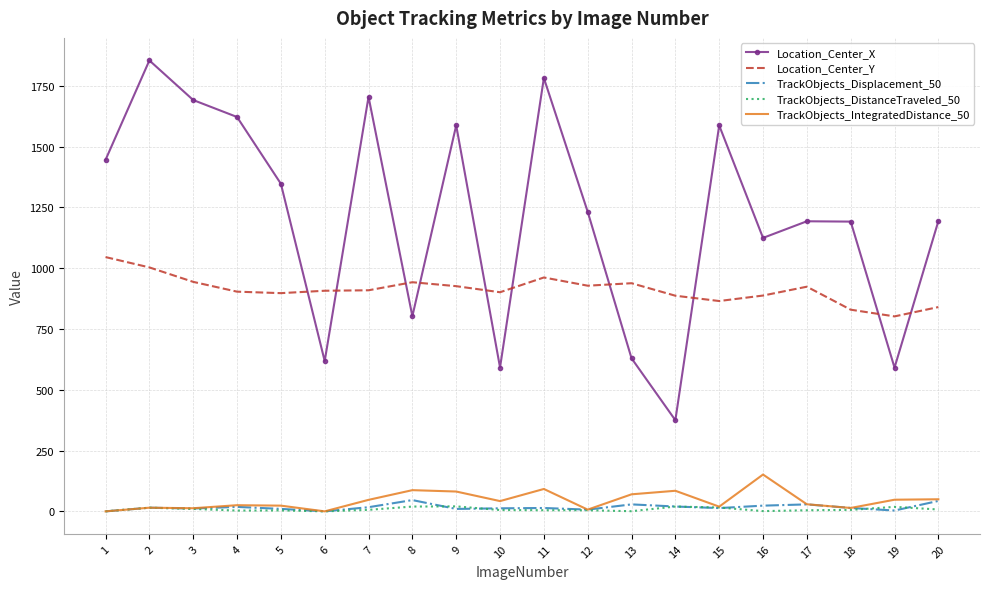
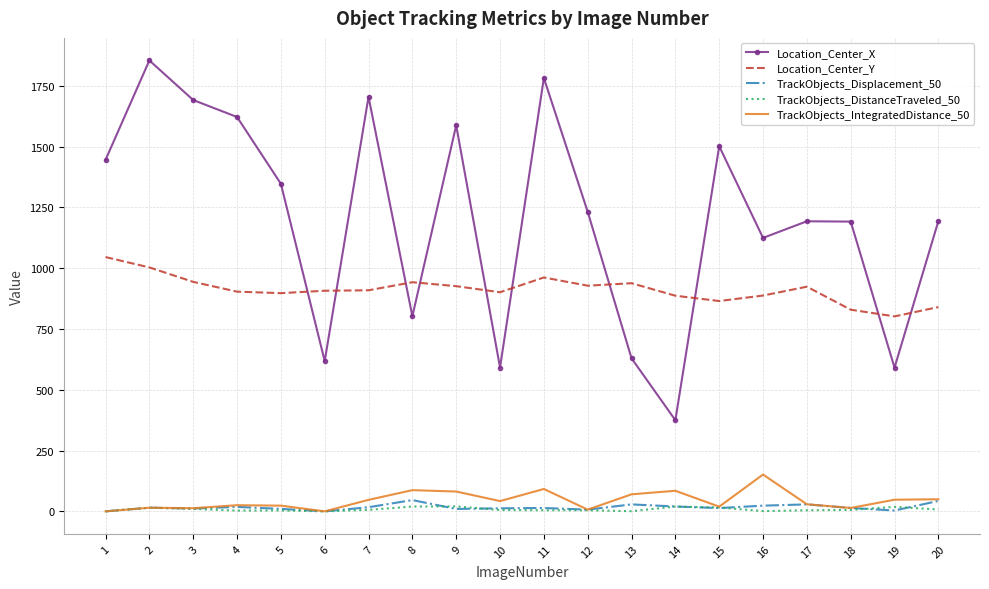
  {
    "Location_Center_X": {
      "1": 1450,
      "2": 1850,
      "3": 1690,
      "4": 1620,
      "5": 1350,
      "6": 620,
      "7": 1700,
      "8": 800,
      "9": 1590,
      "10": 590,
      "11": 1780,
      "12": 1230,
      "13": 630,
      "14": 370,
-     "15": 1590,
+     "15": 1500,
      "16": 1120,
      "17": 1190,
      "18": 1190,
      "19": 590,
      "20": 1190
    },
    "Location_Center_Y": {
      "1": 1050,
      "2": 1000,
      "3": 940,
      "4": 900,
      "5": 900,
      "6": 910,
      "7": 910,
      "8": 940,
      "9": 930,
      "10": 900,
      "11": 960,
      "12": 930,
      "13": 940,
      "14": 890,
      "15": 860,
      "16": 890,
      "17": 920,
      "18": 830,
      "19": 800,
      "20": 840
    },
    "TrackObjects_Displacement_50": {
      "7": 20,
      "8": 50,
      "13": 30,
      "16": 20,
      "19": 0
    },
    "TrackObjects_DistanceTraveled_50": {
      "4": 0,
      "7": 10,
      "8": 20,
      "13": 0,
      "16": 0,
      "17": 0,
      "19": 20,
      "20": 10
    },
    "TrackObjects_IntegratedDistance_50": {
      "5": 20,
      "7": 50,
      "8": 90,
      "9": 80,
      "10": 40,
      "11": 90,
      "13": 70,
      "14": 80,
      "16": 150,
      "19": 50
    }
  }
